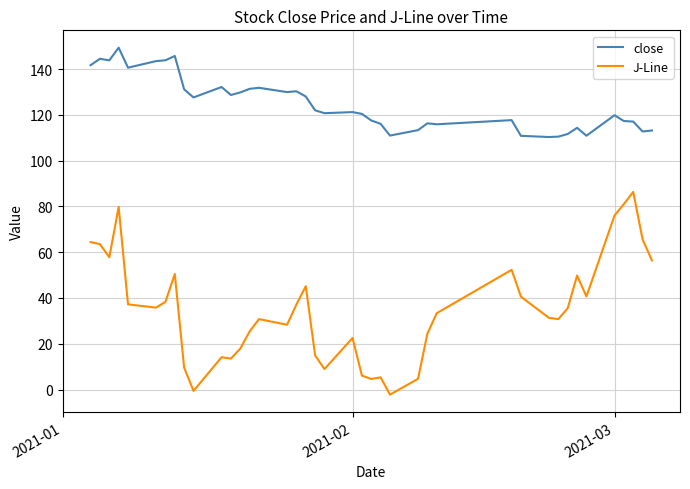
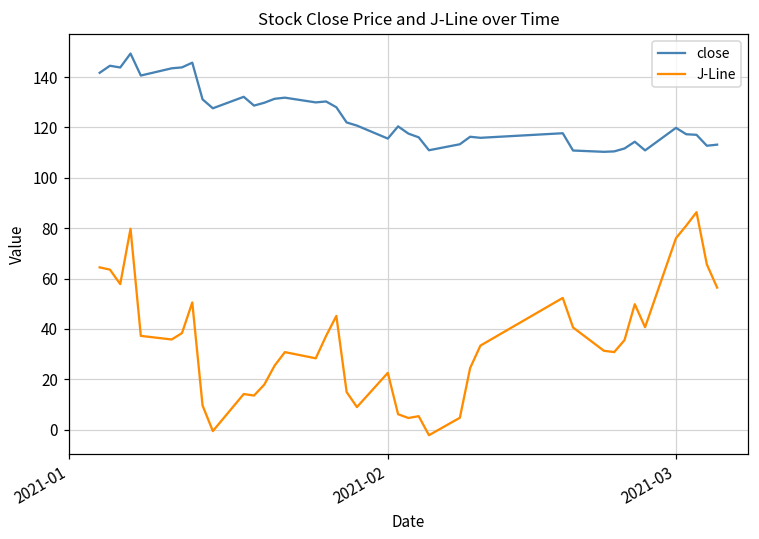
  {
    "close": {
-     "2021-02": 121,
+     "2021-02": 116,
      "2021-03": 120
    },
    "J-Line": {
      "2021-02": 23,
      "2021-03": 76
    }
  }
